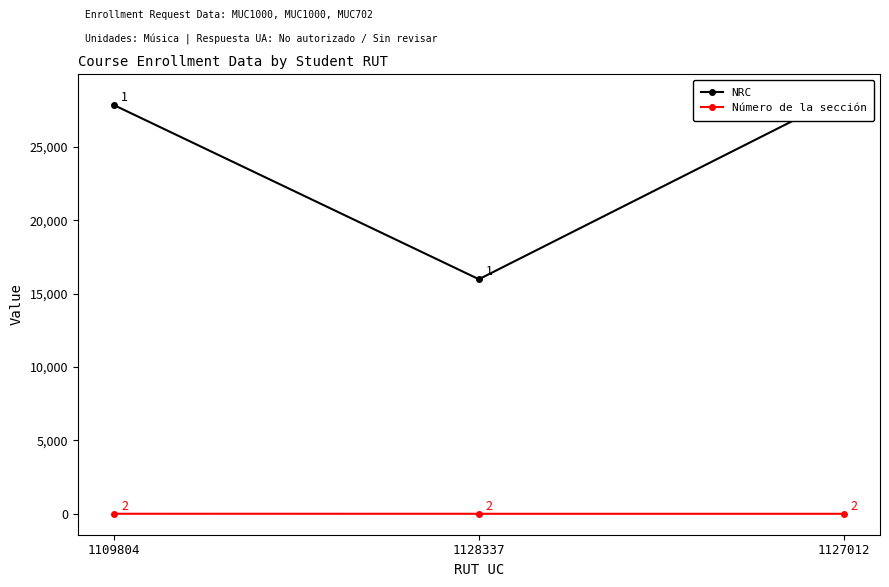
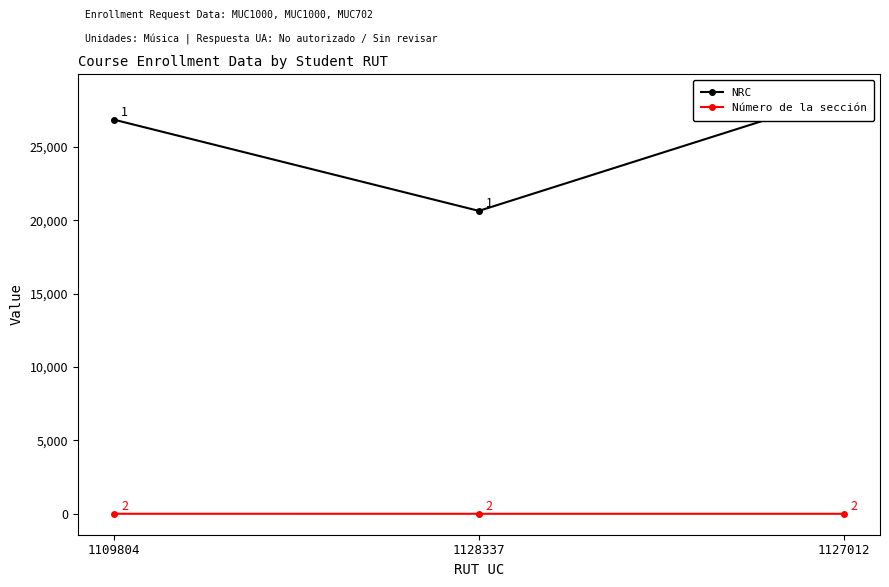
  {
    "NRC": {
-     "1109804": "27,900",
-     "1128337": "16,000"
+     "1109804": "26,900",
+     "1128337": "20,700"
    }
  }
